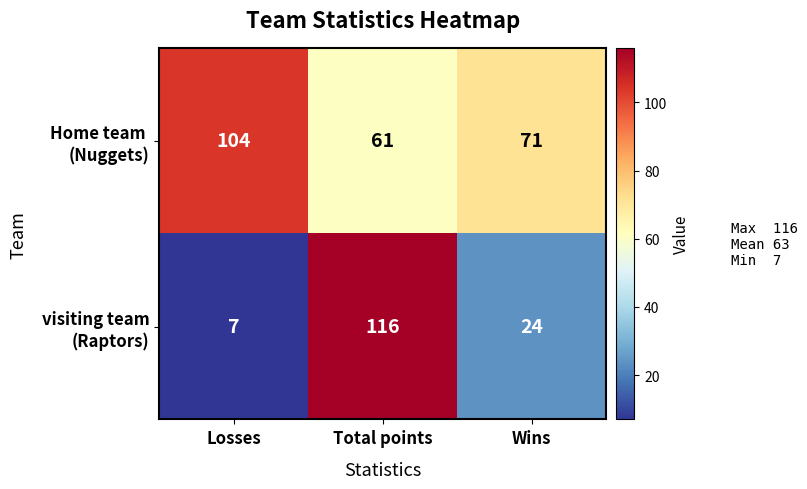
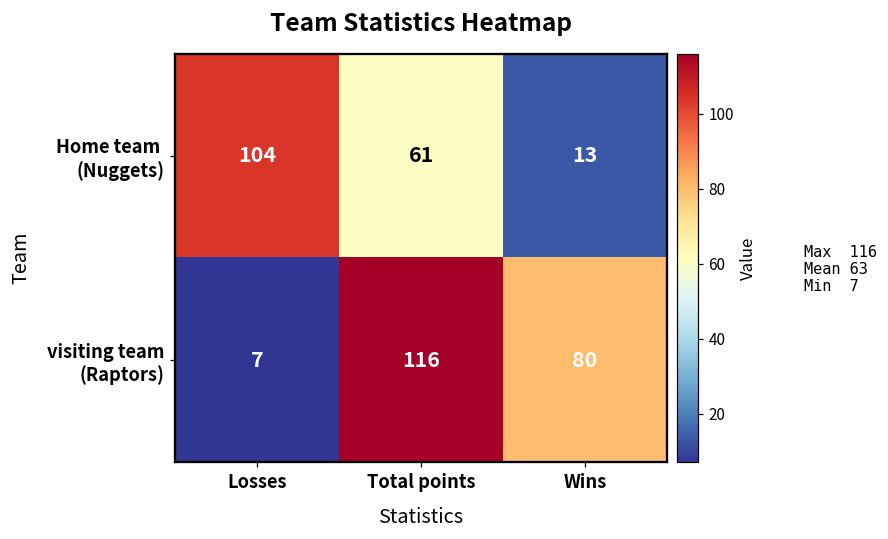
  {
    "Home team (Nuggets)": {
      "Losses": 104,
      "Total points": 61,
-     "Wins": 71
+     "Wins": 13
    },
    "visiting team (Raptors)": {
      "Losses": 7,
      "Total points": 116,
-     "Wins": 24
+     "Wins": 80
    }
  }
